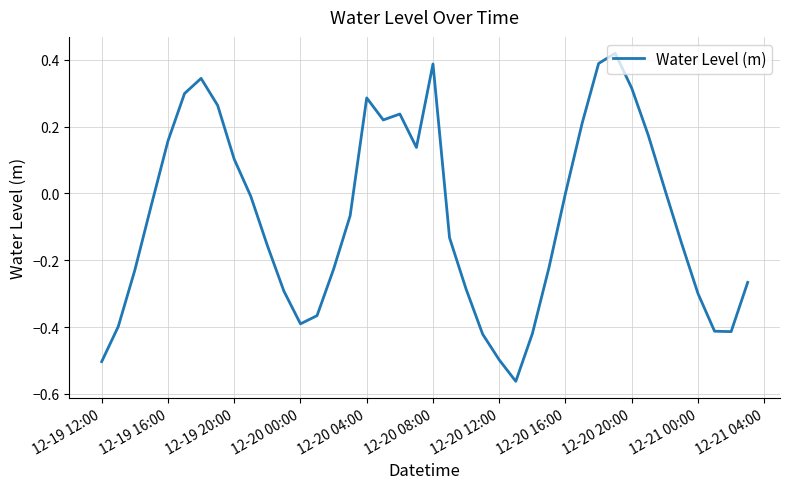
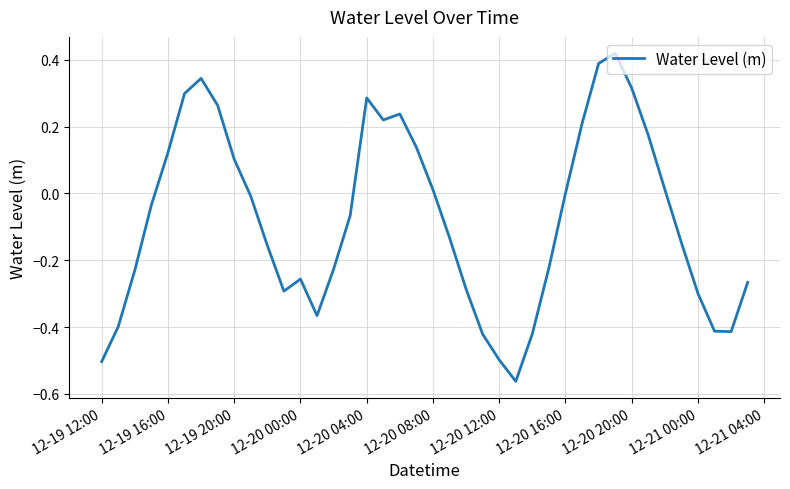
  {
    "12-19 12:00": -0.50,
-   "12-19 16:00": 0.16,
+   "12-19 16:00": 0.12,
    "12-19 20:00": 0.10,
-   "12-20 00:00": -0.39,
+   "12-20 00:00": -0.26,
    "12-20 04:00": 0.29,
-   "12-20 08:00": 0.39,
+   "12-20 08:00": 0.01,
    "12-20 12:00": -0.50,
    "12-20 16:00": 0.00,
    "12-20 20:00": 0.31,
    "12-21 00:00": -0.30
  }
